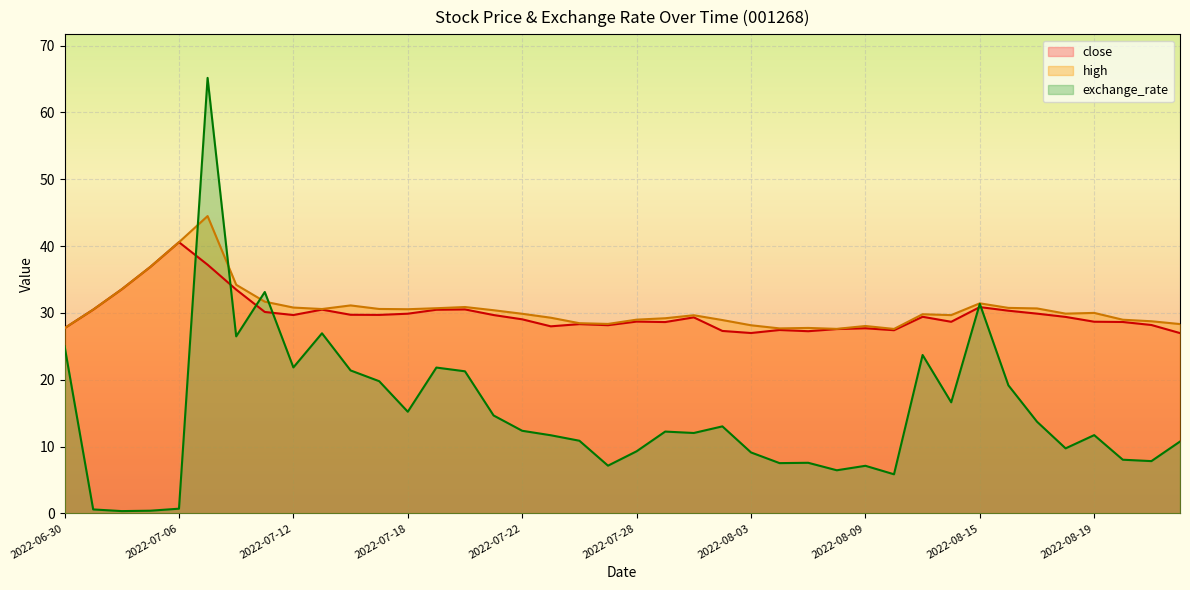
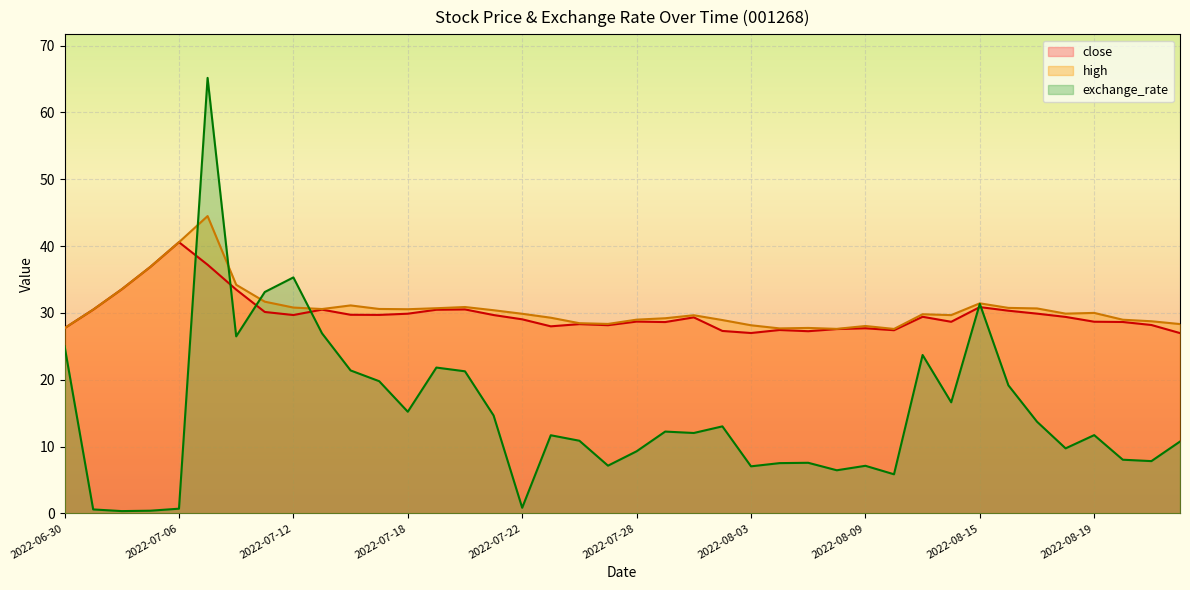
  {
    "exchange_rate": {
      "2022-06-30": 25,
      "2022-07-06": 1,
-     "2022-07-12": 22,
+     "2022-07-12": 35,
      "2022-07-18": 15,
-     "2022-07-22": 12,
+     "2022-07-22": 1,
      "2022-07-28": 9,
-     "2022-08-03": 9,
+     "2022-08-03": 7,
      "2022-08-09": 7,
      "2022-08-19": 12
    }
  }
